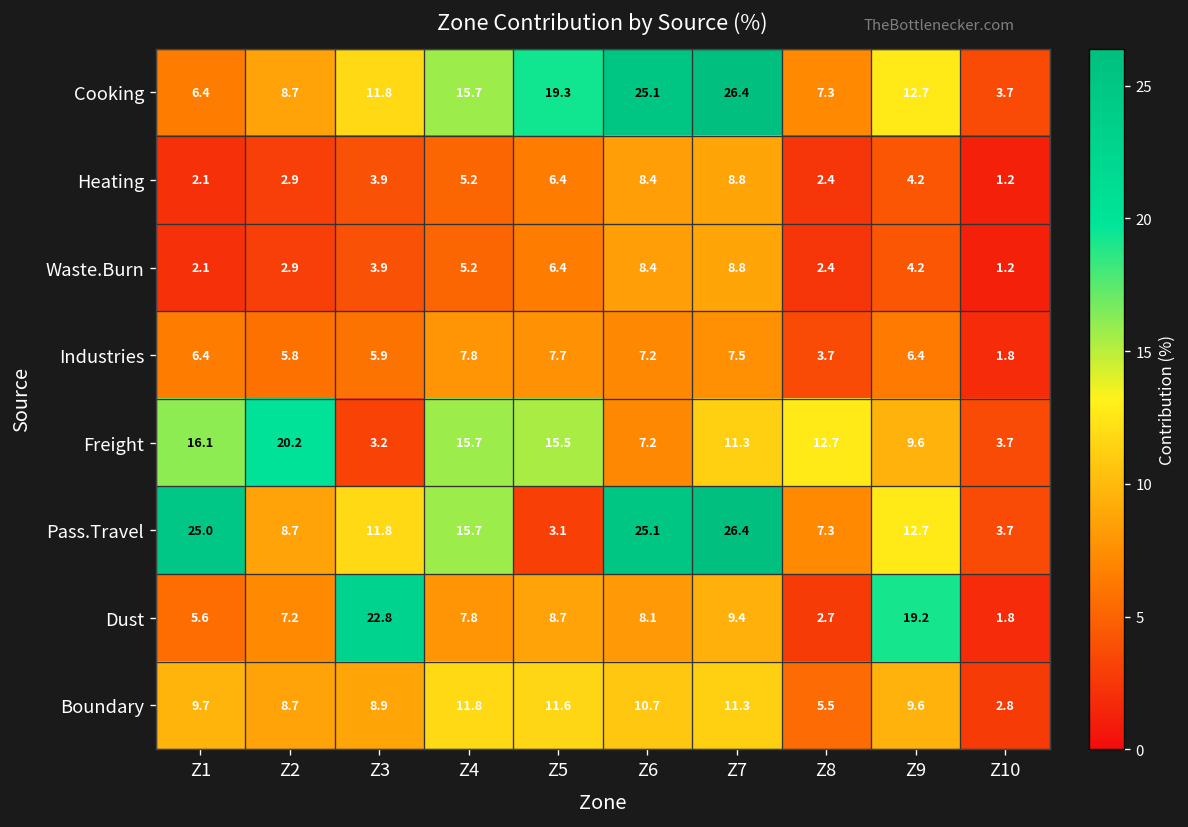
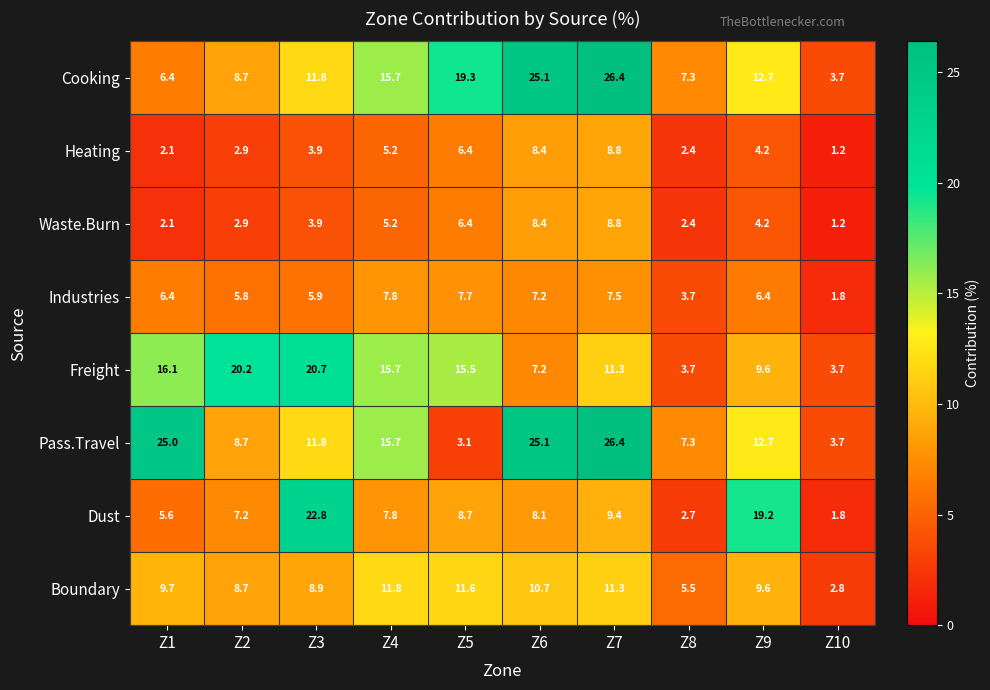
  {
    "Cooking": {
      "Z1": 6.4,
      "Z2": 8.7,
      "Z3": 11.8,
      "Z4": 15.7,
      "Z5": 19.3,
      "Z6": 25.1,
      "Z7": 26.4,
      "Z8": 7.3,
      "Z9": 12.7,
      "Z10": 3.7
    },
    "Heating": {
      "Z1": 2.1,
      "Z2": 2.9,
      "Z3": 3.9,
      "Z4": 5.2,
      "Z5": 6.4,
      "Z6": 8.4,
      "Z7": 8.8,
      "Z8": 2.4,
      "Z9": 4.2,
      "Z10": 1.2
    },
    "Waste.Burn": {
      "Z1": 2.1,
      "Z2": 2.9,
      "Z3": 3.9,
      "Z4": 5.2,
      "Z5": 6.4,
      "Z6": 8.4,
      "Z7": 8.8,
      "Z8": 2.4,
      "Z9": 4.2,
      "Z10": 1.2
    },
    "Industries": {
      "Z1": 6.4,
      "Z2": 5.8,
      "Z3": 5.9,
      "Z4": 7.8,
      "Z5": 7.7,
      "Z6": 7.2,
      "Z7": 7.5,
      "Z8": 3.7,
      "Z9": 6.4,
      "Z10": 1.8
    },
    "Freight": {
      "Z1": 16.1,
      "Z2": 20.2,
-     "Z3": 3.2,
+     "Z3": 20.7,
      "Z4": 15.7,
      "Z5": 15.5,
      "Z6": 7.2,
      "Z7": 11.3,
-     "Z8": 12.7,
+     "Z8": 3.7,
      "Z9": 9.6,
      "Z10": 3.7
    },
    "Pass.Travel": {
      "Z1": 25.0,
      "Z2": 8.7,
      "Z3": 11.8,
      "Z4": 15.7,
      "Z5": 3.1,
      "Z6": 25.1,
      "Z7": 26.4,
      "Z8": 7.3,
      "Z9": 12.7,
      "Z10": 3.7
    },
    "Dust": {
      "Z1": 5.6,
      "Z2": 7.2,
      "Z3": 22.8,
      "Z4": 7.8,
      "Z5": 8.7,
      "Z6": 8.1,
      "Z7": 9.4,
      "Z8": 2.7,
      "Z9": 19.2,
      "Z10": 1.8
    },
    "Boundary": {
      "Z1": 9.7,
      "Z2": 8.7,
      "Z3": 8.9,
      "Z4": 11.8,
      "Z5": 11.6,
      "Z6": 10.7,
      "Z7": 11.3,
      "Z8": 5.5,
      "Z9": 9.6,
      "Z10": 2.8
    }
  }
